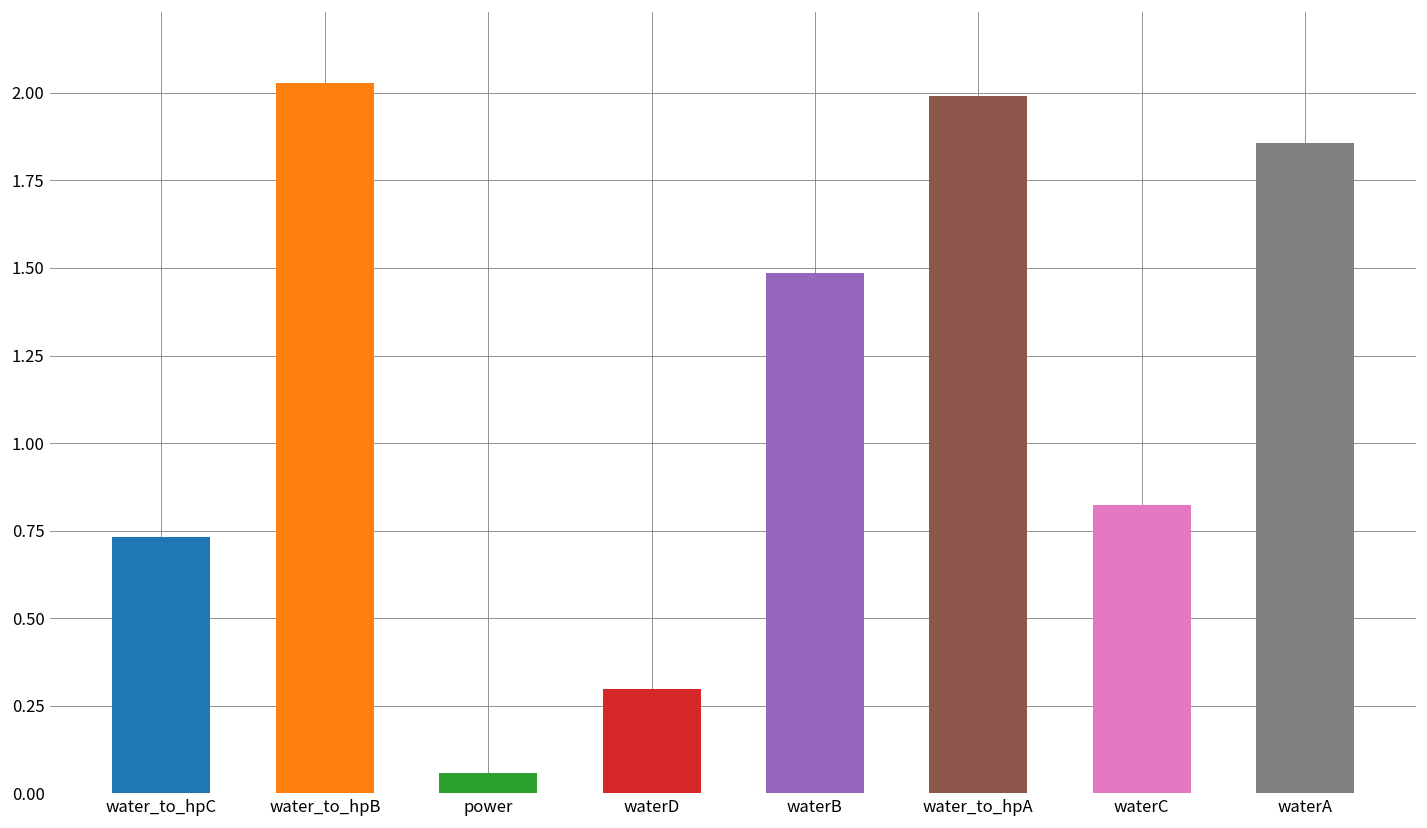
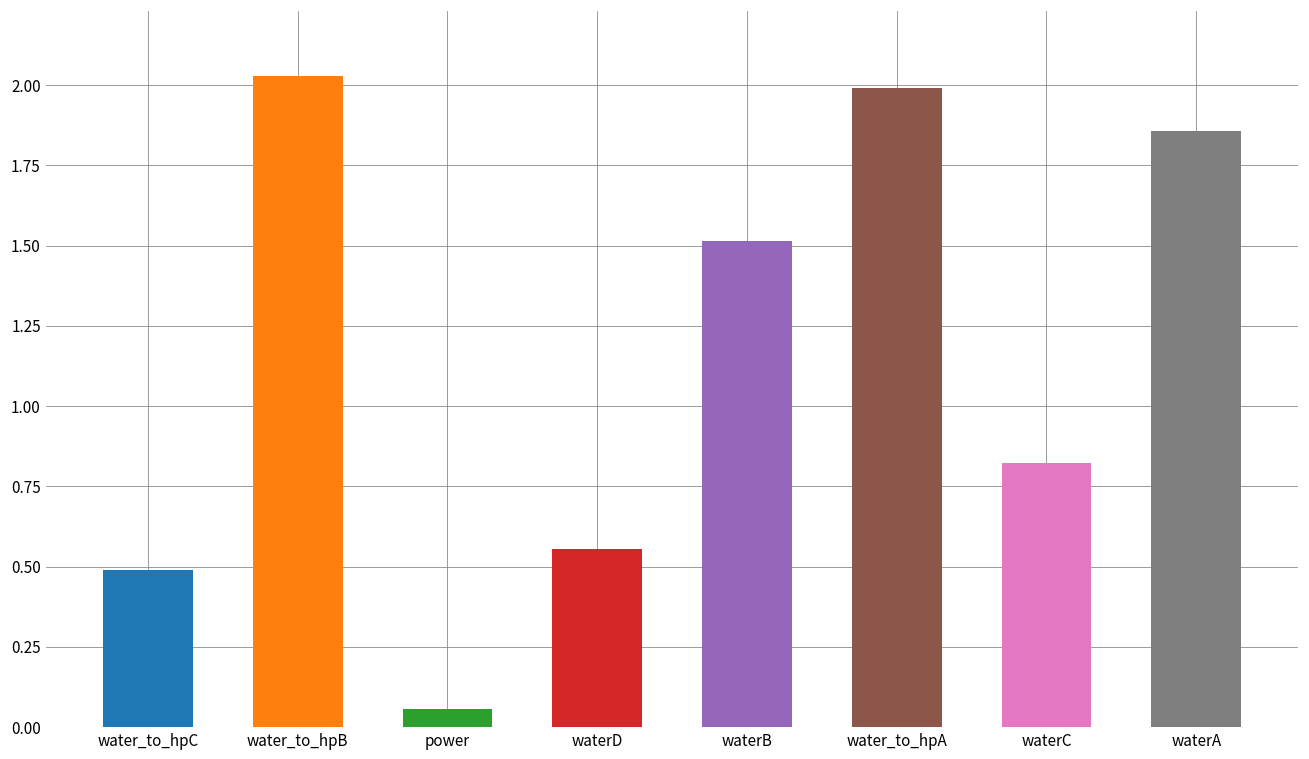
  {
-   "water_to_hpC": 0.73,
+   "water_to_hpC": 0.49,
    "water_to_hpB": 2.03,
    "power": 0.06,
-   "waterD": 0.30,
-   "waterB": 1.49,
+   "waterD": 0.56,
+   "waterB": 1.51,
    "water_to_hpA": 1.99,
    "waterC": 0.82,
    "waterA": 1.86
  }
